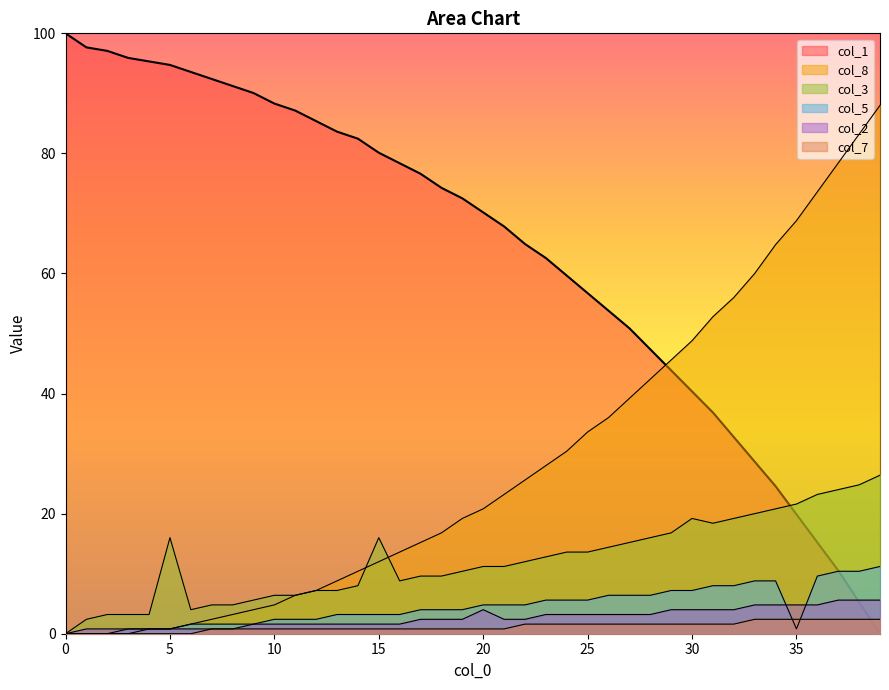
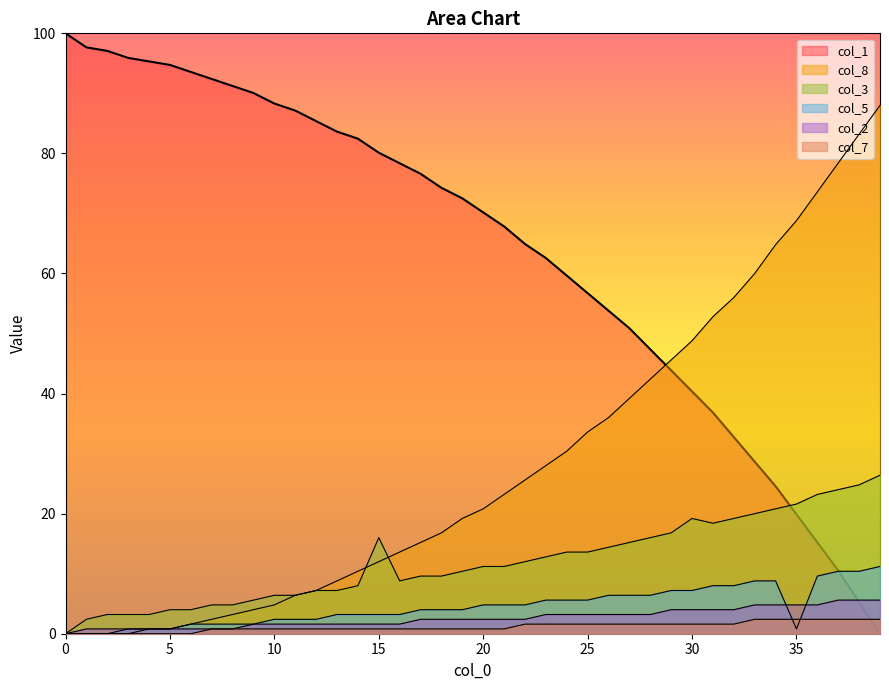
  {
    "col_8": {
      "10": 5,
      "15": 12,
      "20": 21,
      "25": 34,
      "30": 49,
      "35": 69
    },
    "col_3": {
-     "5": 16,
+     "5": 4,
      "10": 6,
      "15": 16,
      "20": 11,
      "25": 14,
      "30": 19,
      "35": 22
    },
    "col_5": {
      "10": 2,
      "15": 3,
      "20": 5,
      "25": 6,
      "30": 7,
      "35": 1
    },
    "col_2": {
      "10": 2,
      "15": 2,
-     "20": 4,
+     "20": 2,
      "25": 3,
      "30": 4,
      "35": 5
    }
  }
